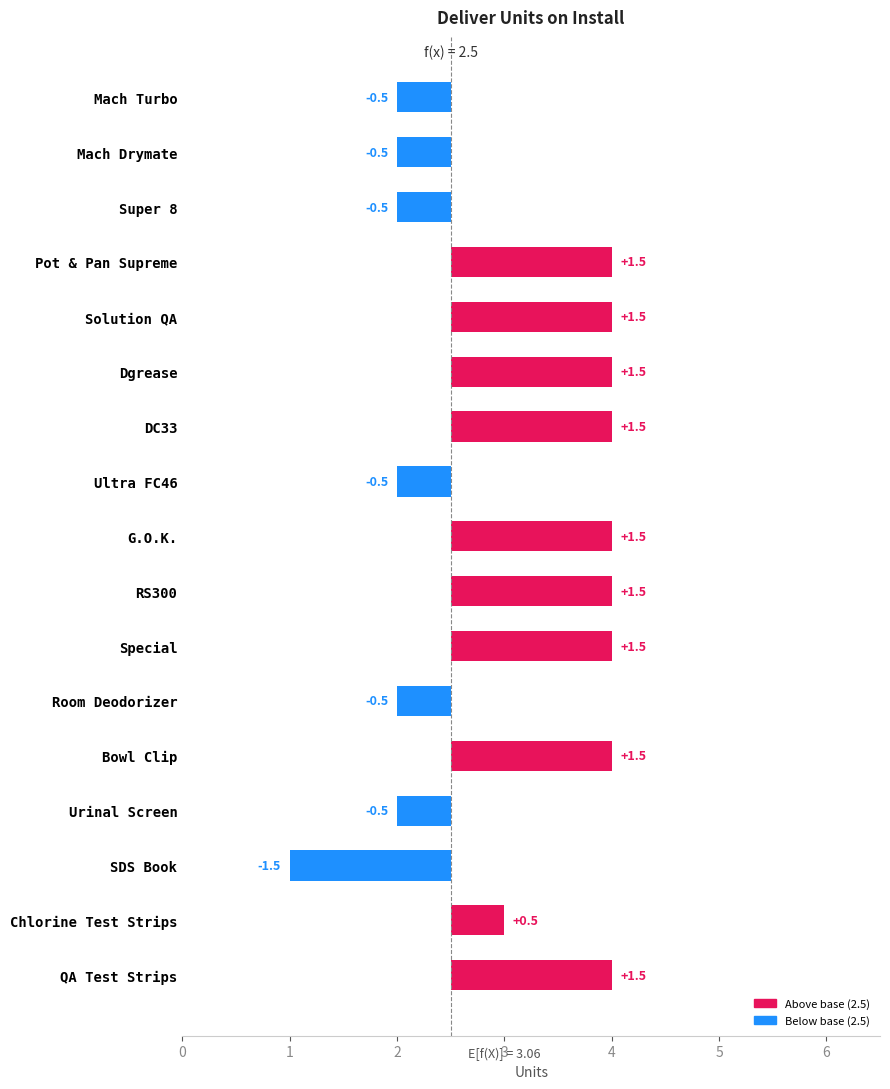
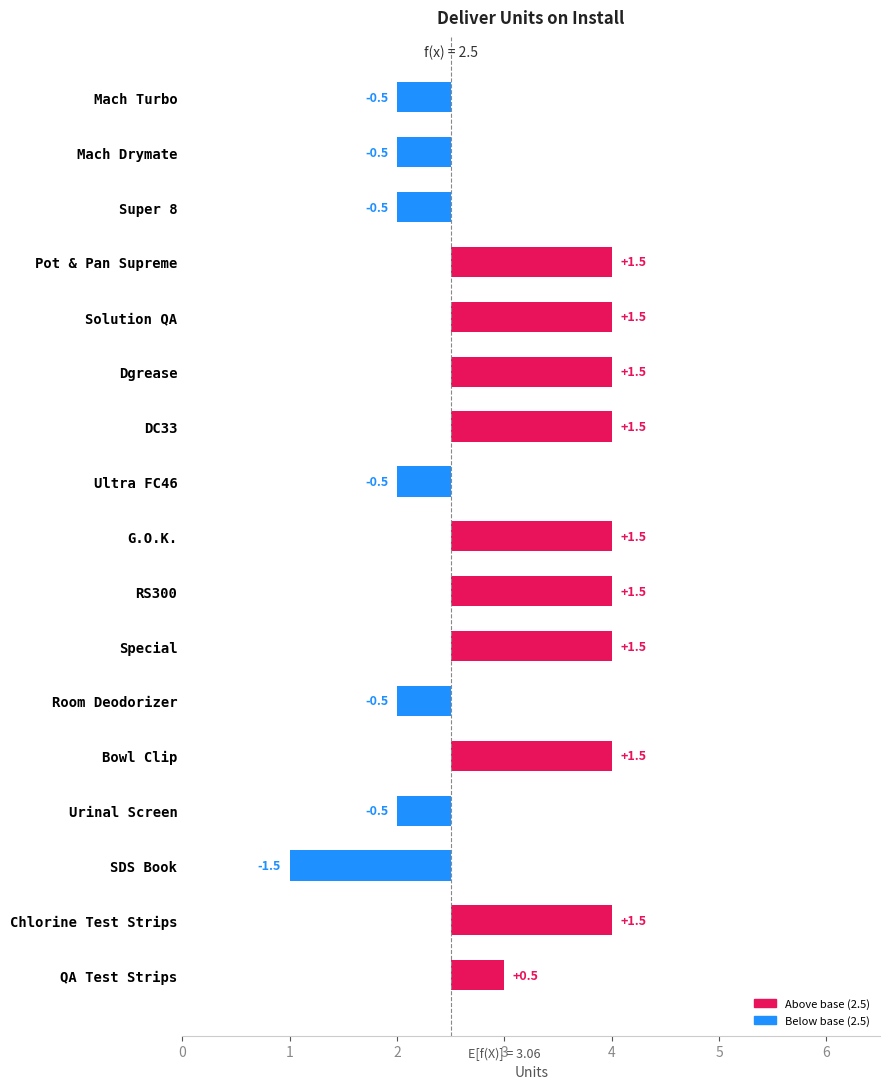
  {
    "Mach Turbo": "-0.5",
    "Mach Drymate": "-0.5",
    "Super 8": "-0.5",
    "Pot & Pan Supreme": "+1.5",
    "Solution QA": "+1.5",
    "Dgrease": "+1.5",
    "DC33": "+1.5",
    "Ultra FC46": "-0.5",
    "G.O.K.": "+1.5",
    "RS300": "+1.5",
    "Special": "+1.5",
    "Room Deodorizer": "-0.5",
    "Bowl Clip": "+1.5",
    "Urinal Screen": "-0.5",
    "SDS Book": "-1.5",
-   "Chlorine Test Strips": "+0.5",
-   "QA Test Strips": "+1.5"
+   "Chlorine Test Strips": "+1.5",
+   "QA Test Strips": "+0.5"
  }
